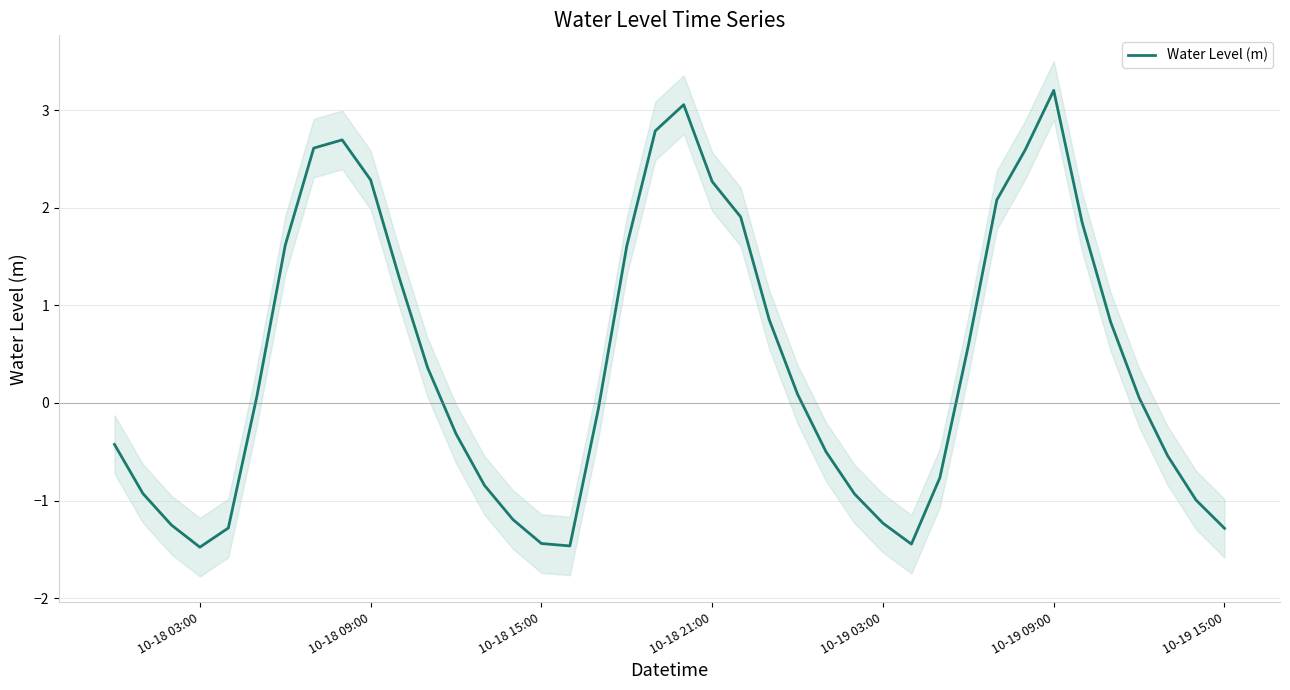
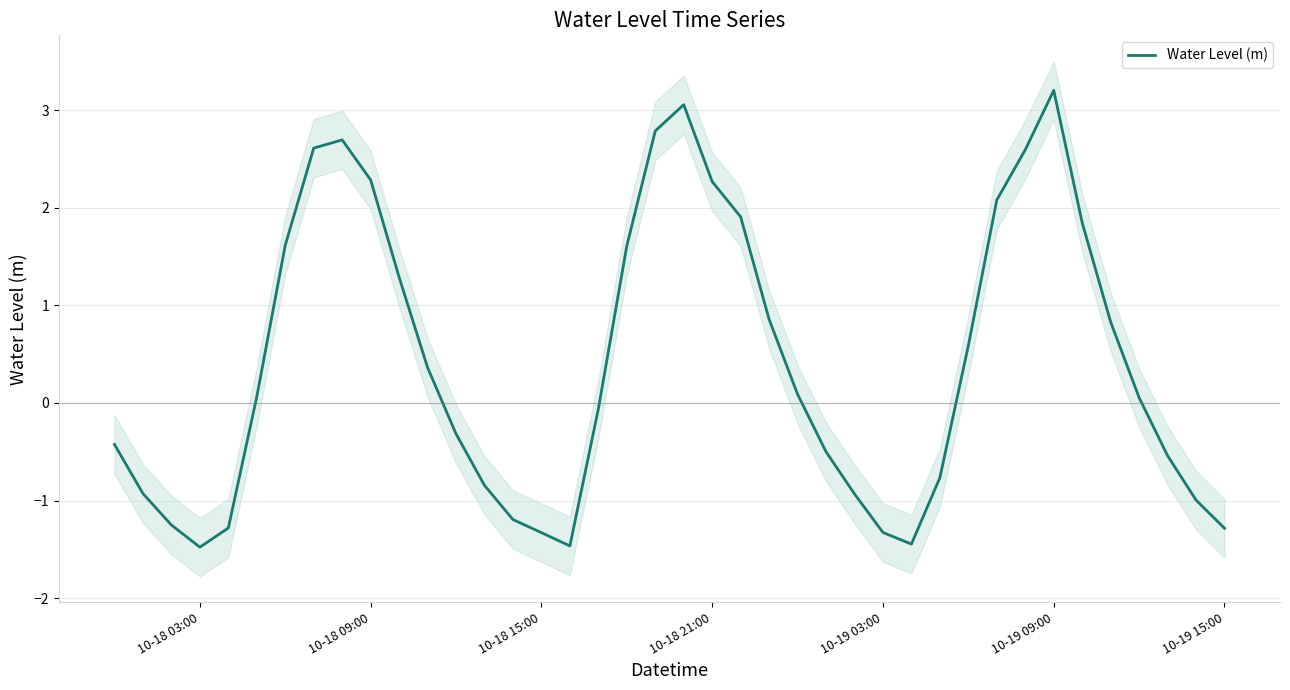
  {
    "Water Level (m)": {
      "10-18 03:00": -1.5,
      "10-18 09:00": 2.3,
-     "10-18 15:00": -1.4,
+     "10-18 15:00": -1.3,
      "10-18 21:00": 2.3,
-     "10-19 03:00": -1.2,
+     "10-19 03:00": -1.3,
      "10-19 09:00": 3.2,
      "10-19 15:00": -1.3
    }
  }
